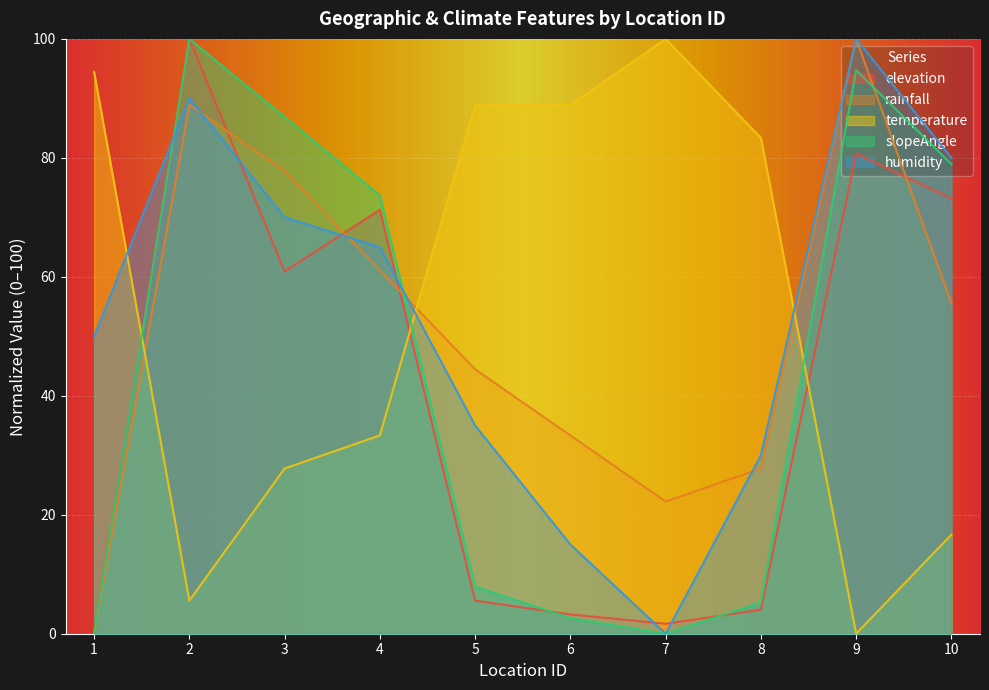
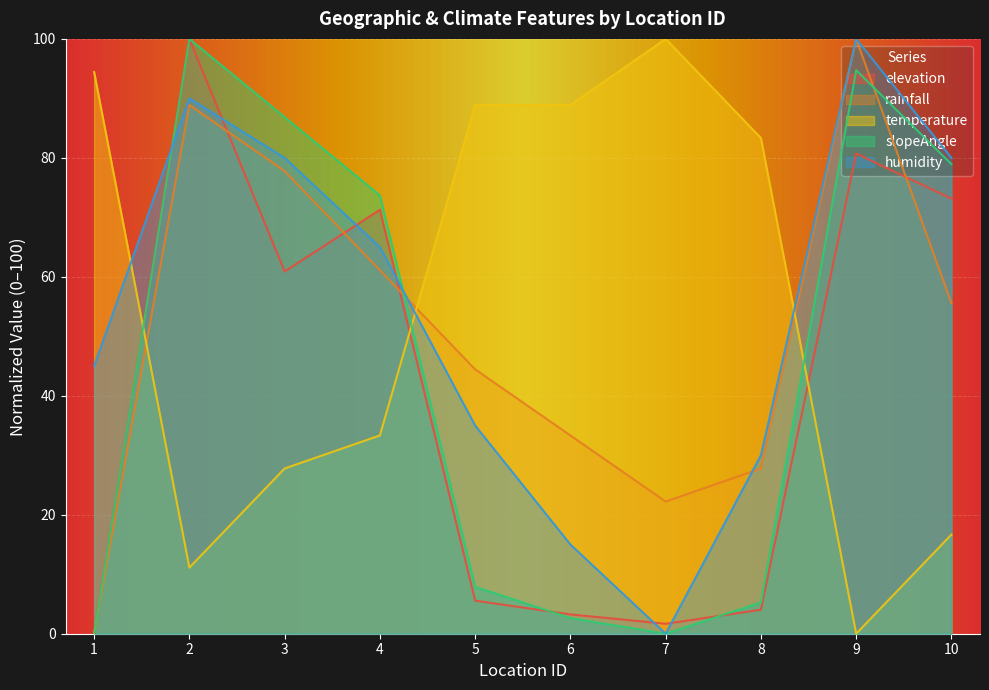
  {
    "temperature": {
      "1": 94,
-     "2": 6,
+     "2": 11,
      "3": 28,
      "4": 33,
      "5": 89,
      "6": 89,
      "7": 100,
      "8": 83,
      "9": 0,
      "10": 17
    },
    "slopeAngle": {
      "3": 87,
      "4": 74,
      "5": 8,
      "6": 3,
      "8": 5
    },
    "humidity": {
-     "1": 50,
+     "1": 45,
      "2": 90,
-     "3": 70,
+     "3": 80,
      "4": 65,
      "5": 35,
      "6": 15,
      "8": 30
    }
  }
